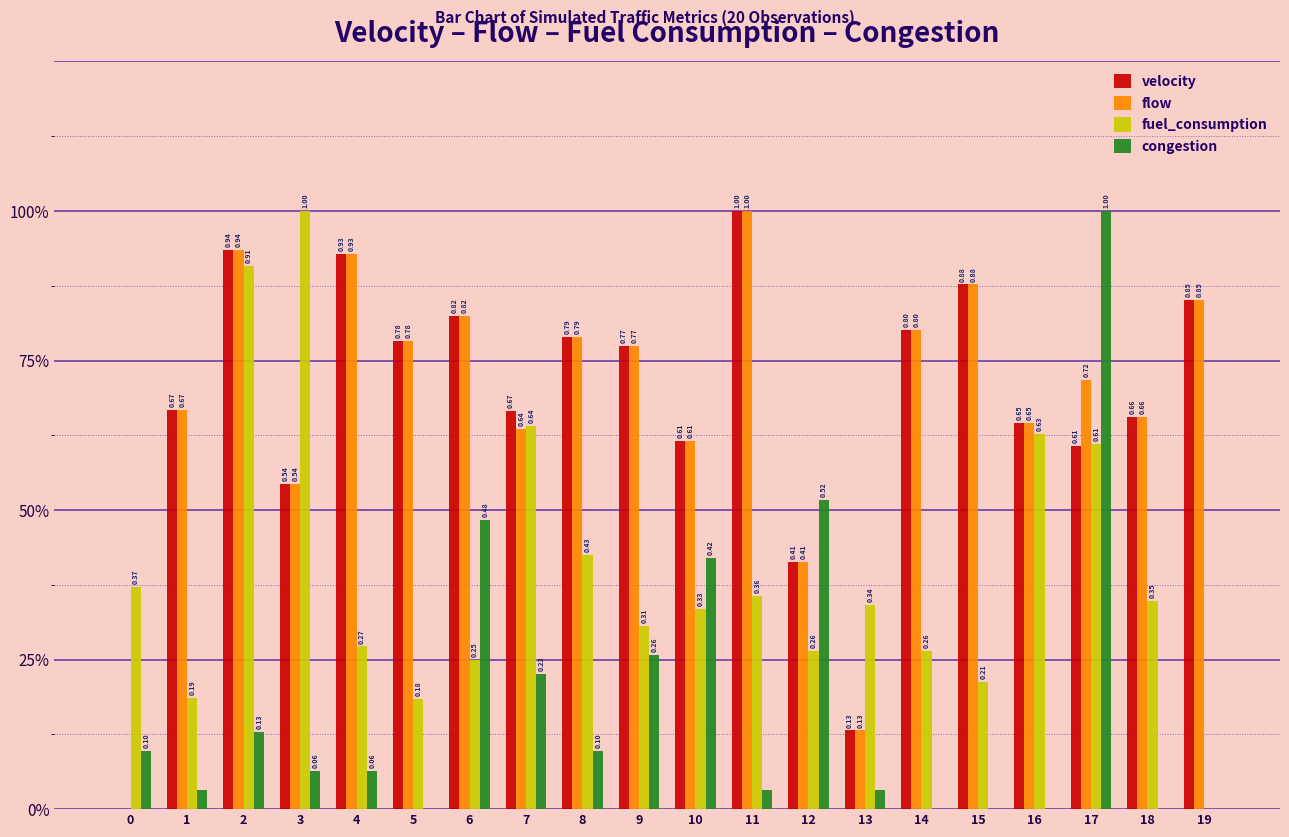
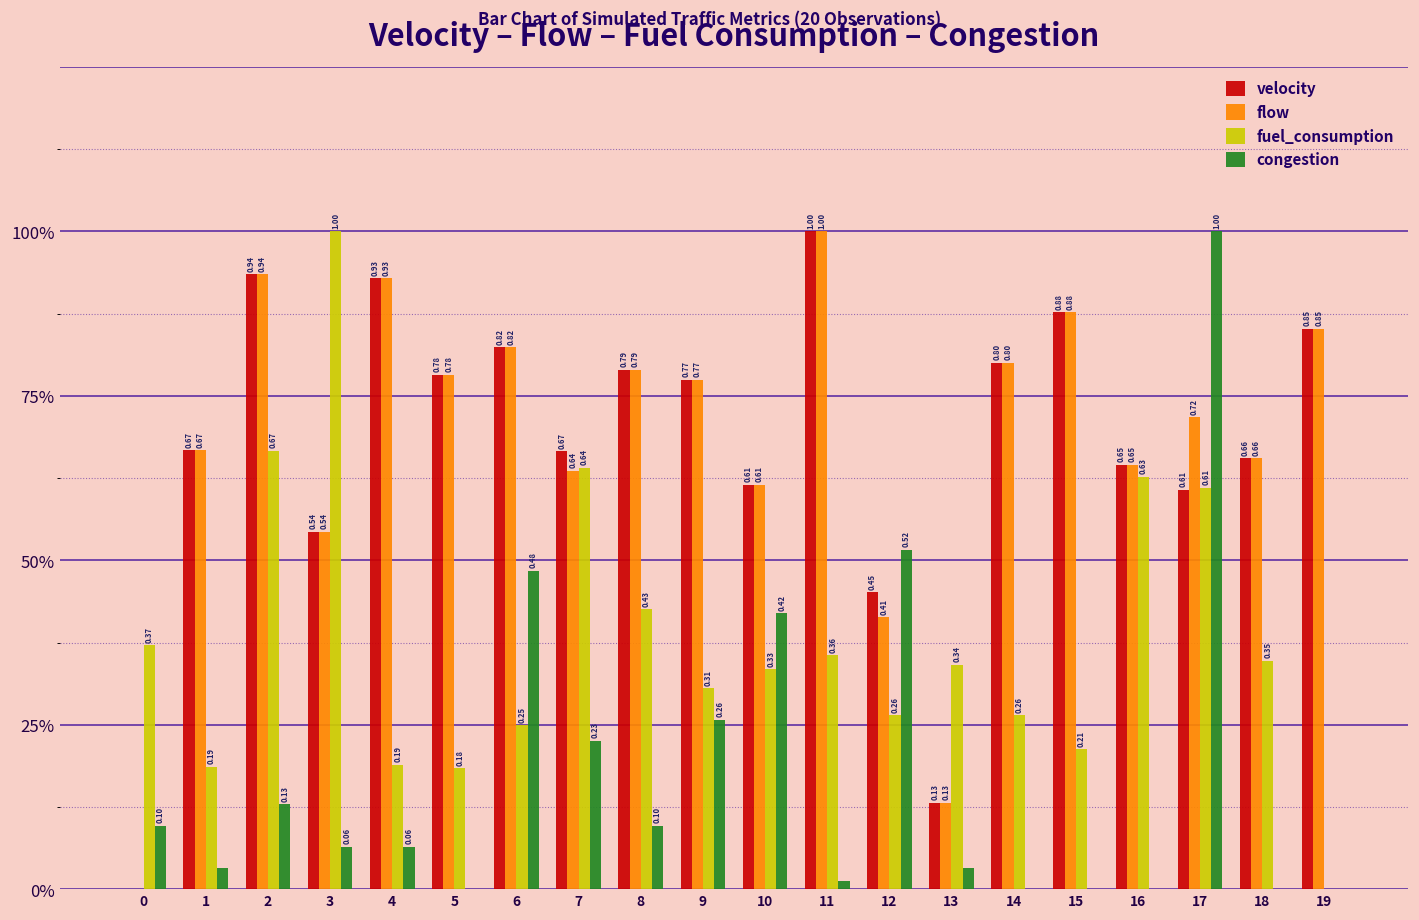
  {
    "velocity": {
      "1": "0.67",
      "2": "0.94",
      "3": "0.54",
      "4": "0.93",
      "5": "0.78",
      "6": "0.82",
      "7": "0.67",
      "8": "0.79",
      "9": "0.77",
      "10": "0.61",
      "11": "1.00",
-     "12": "0.41",
+     "12": "0.45",
      "13": "0.13",
      "14": "0.80",
      "15": "0.88",
      "16": "0.65",
      "17": "0.61",
      "18": "0.66",
      "19": "0.85"
    },
    "flow": {
      "1": "0.67",
      "2": "0.94",
      "3": "0.54",
      "4": "0.93",
      "5": "0.78",
      "6": "0.82",
      "7": "0.64",
      "8": "0.79",
      "9": "0.77",
      "10": "0.61",
      "11": "1.00",
      "12": "0.41",
      "13": "0.13",
      "14": "0.80",
      "15": "0.88",
      "16": "0.65",
      "17": "0.72",
      "18": "0.66",
      "19": "0.85"
    },
    "fuel_consumption": {
      "0": "0.37",
      "1": "0.19",
-     "2": "0.91",
+     "2": "0.67",
      "3": "1.00",
-     "4": "0.27",
+     "4": "0.19",
      "5": "0.18",
      "6": "0.25",
      "7": "0.64",
      "8": "0.43",
      "9": "0.31",
      "10": "0.33",
      "11": "0.36",
      "12": "0.26",
      "13": "0.34",
      "14": "0.26",
      "15": "0.21",
      "16": "0.63",
      "17": "0.61",
      "18": "0.35"
    },
    "congestion": {
      "1": "3%",
      "5": "0%",
-     "11": "3%",
+     "11": "1%",
      "13": "3%",
      "14": "0%",
      "15": "0%",
      "16": "0%",
      "18": "0%",
      "19": "0%"
    }
  }
